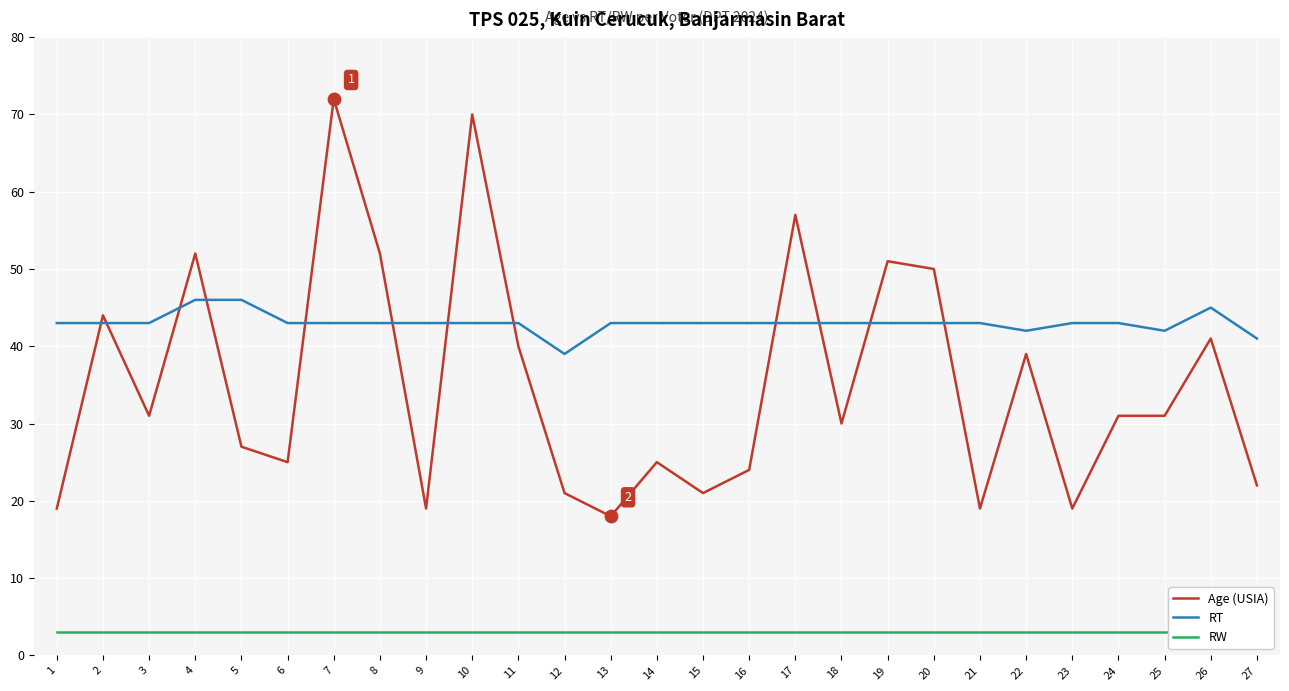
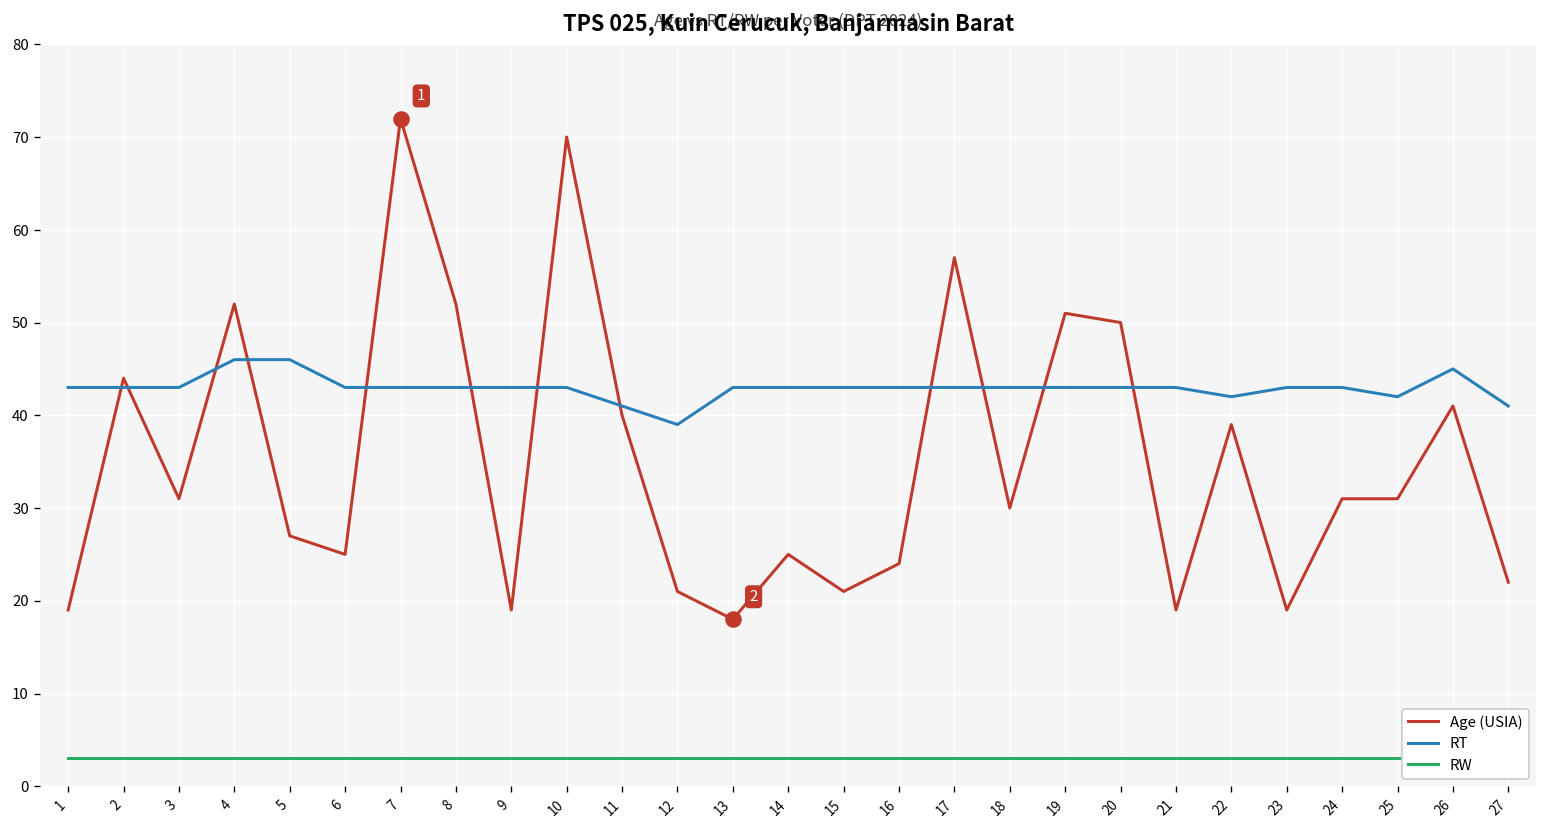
  {
    "RT": {
      "1": 43,
      "2": 43,
      "3": 43,
      "4": 46,
      "5": 46,
      "6": 43,
      "7": 43,
      "8": 43,
      "9": 43,
      "10": 43,
-     "11": 43,
+     "11": 41,
      "12": 39,
      "13": 43,
      "14": 43,
      "15": 43,
      "16": 43,
      "17": 43,
      "18": 43,
      "19": 43,
      "20": 43,
      "21": 43,
      "22": 42,
      "23": 43,
      "24": 43,
      "25": 42,
      "26": 45,
      "27": 41
    },
    "RW": {
      "1": 3,
      "2": 3,
      "3": 3,
      "4": 3,
      "5": 3,
      "6": 3,
      "7": 3,
      "8": 3,
      "9": 3,
      "10": 3,
      "11": 3,
      "12": 3,
      "13": 3,
      "14": 3,
      "15": 3,
      "16": 3,
      "17": 3,
      "18": 3,
      "19": 3,
      "20": 3,
      "21": 3,
      "22": 3,
      "23": 3,
      "24": 3,
      "25": 3
    }
  }
